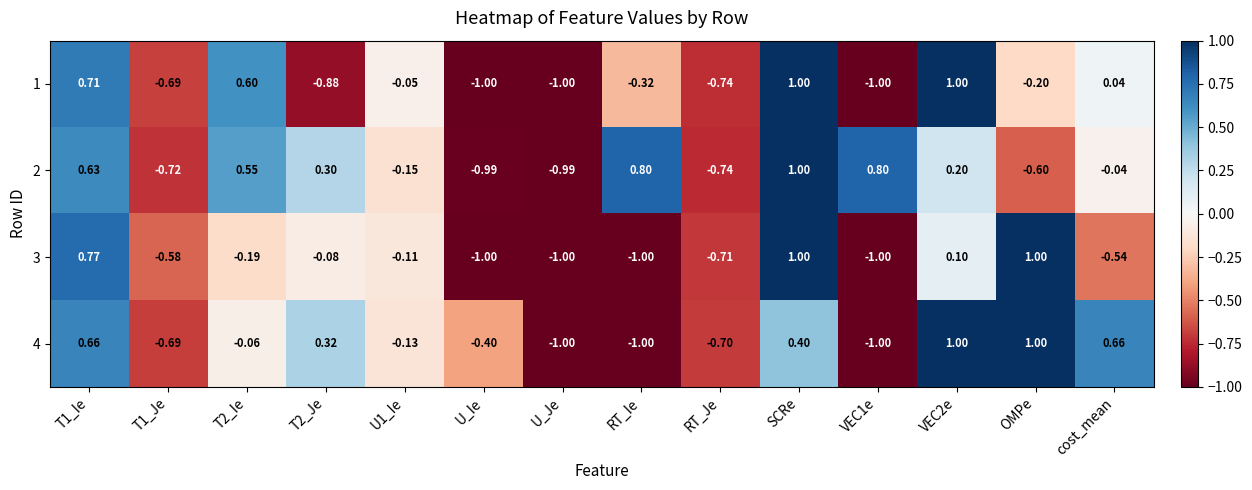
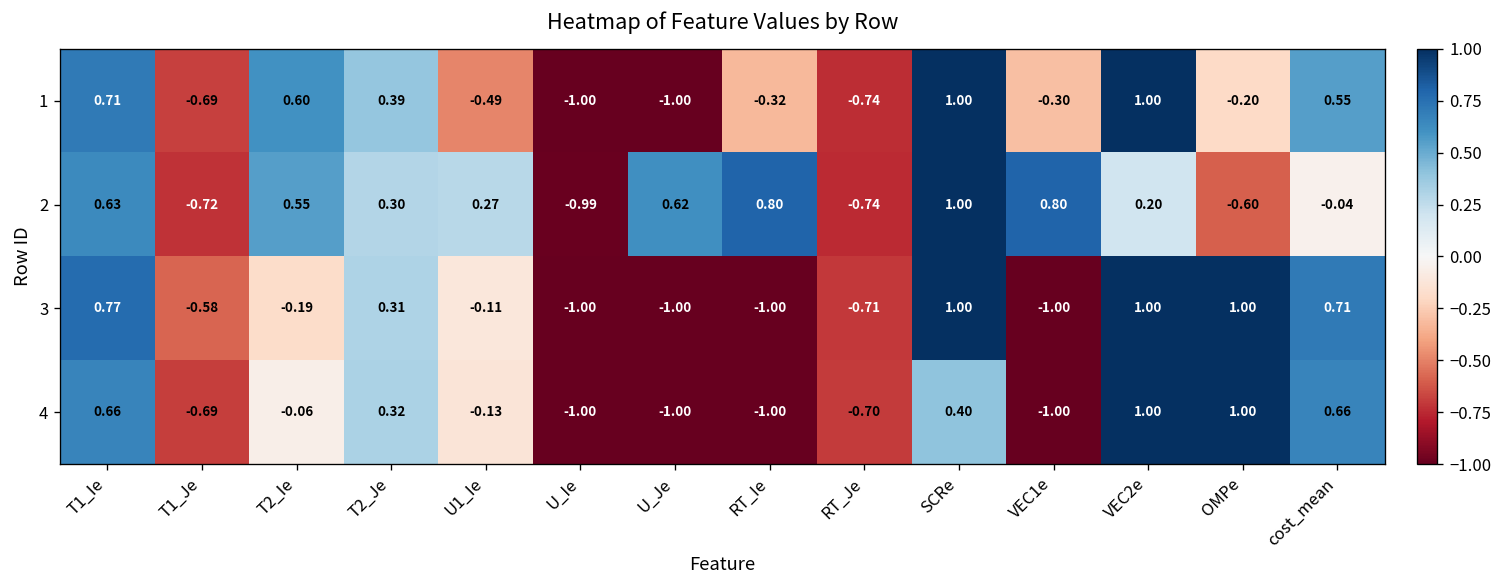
  {
    "1": {
      "T1_Ie": 0.71,
      "T1_Je": -0.69,
      "T2_Ie": 0.60,
-     "T2_Je": -0.88,
-     "U1_Ie": -0.05,
+     "T2_Je": 0.39,
+     "U1_Ie": -0.49,
      "U_Ie": -1.00,
      "U_Je": -1.00,
      "RT_Ie": -0.32,
      "RT_Je": -0.74,
      "SCRe": 1.00,
-     "VEC1e": -1.00,
+     "VEC1e": -0.30,
      "VEC2e": 1.00,
      "OMPe": -0.20,
-     "cost_mean": 0.04
+     "cost_mean": 0.55
    },
    "2": {
      "T1_Ie": 0.63,
      "T1_Je": -0.72,
      "T2_Ie": 0.55,
      "T2_Je": 0.30,
-     "U1_Ie": -0.15,
+     "U1_Ie": 0.27,
      "U_Ie": -0.99,
-     "U_Je": -0.99,
+     "U_Je": 0.62,
      "RT_Ie": 0.80,
      "RT_Je": -0.74,
      "SCRe": 1.00,
      "VEC1e": 0.80,
      "VEC2e": 0.20,
      "OMPe": -0.60,
      "cost_mean": -0.04
    },
    "3": {
      "T1_Ie": 0.77,
      "T1_Je": -0.58,
      "T2_Ie": -0.19,
-     "T2_Je": -0.08,
+     "T2_Je": 0.31,
      "U1_Ie": -0.11,
      "U_Ie": -1.00,
      "U_Je": -1.00,
      "RT_Ie": -1.00,
      "RT_Je": -0.71,
      "SCRe": 1.00,
      "VEC1e": -1.00,
-     "VEC2e": 0.10,
+     "VEC2e": 1.00,
      "OMPe": 1.00,
-     "cost_mean": -0.54
+     "cost_mean": 0.71
    },
    "4": {
      "T1_Ie": 0.66,
      "T1_Je": -0.69,
      "T2_Ie": -0.06,
      "T2_Je": 0.32,
      "U1_Ie": -0.13,
-     "U_Ie": -0.40,
+     "U_Ie": -1.00,
      "U_Je": -1.00,
      "RT_Ie": -1.00,
      "RT_Je": -0.70,
      "SCRe": 0.40,
      "VEC1e": -1.00,
      "VEC2e": 1.00,
      "OMPe": 1.00,
      "cost_mean": 0.66
    }
  }
